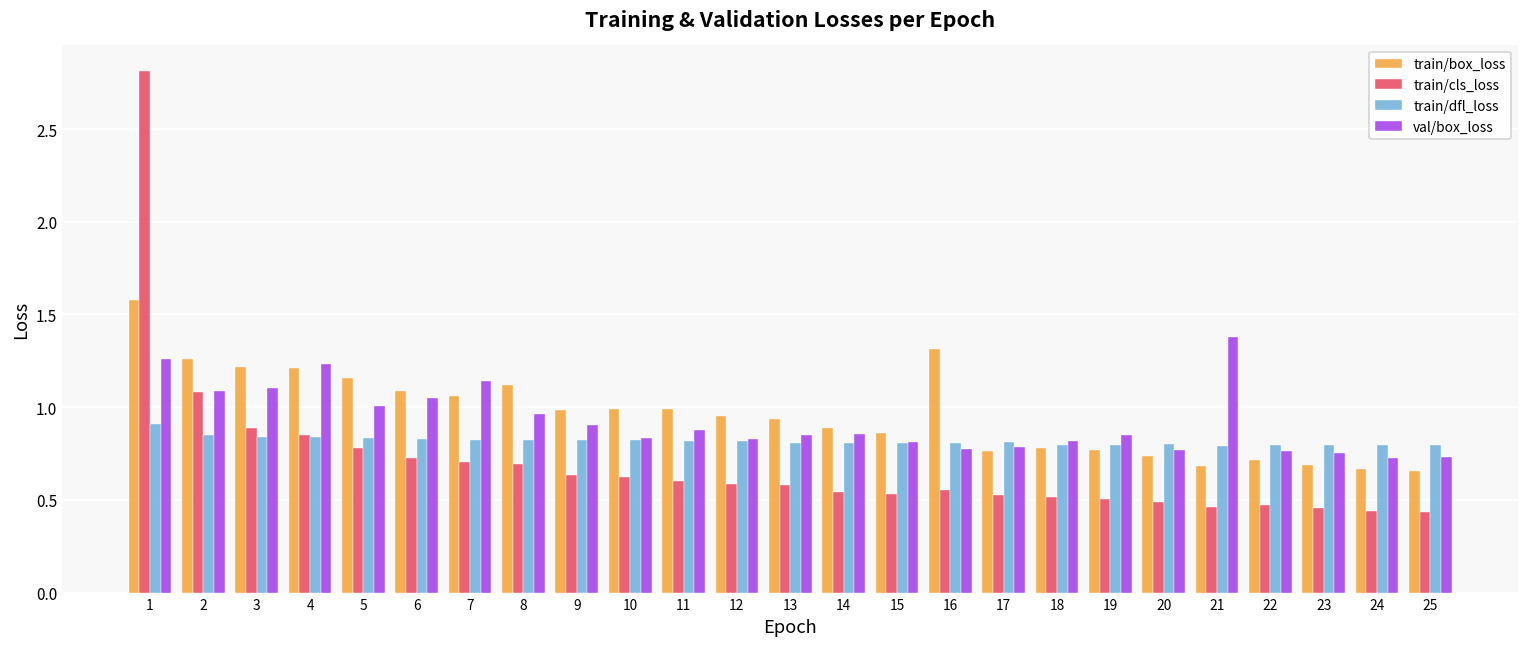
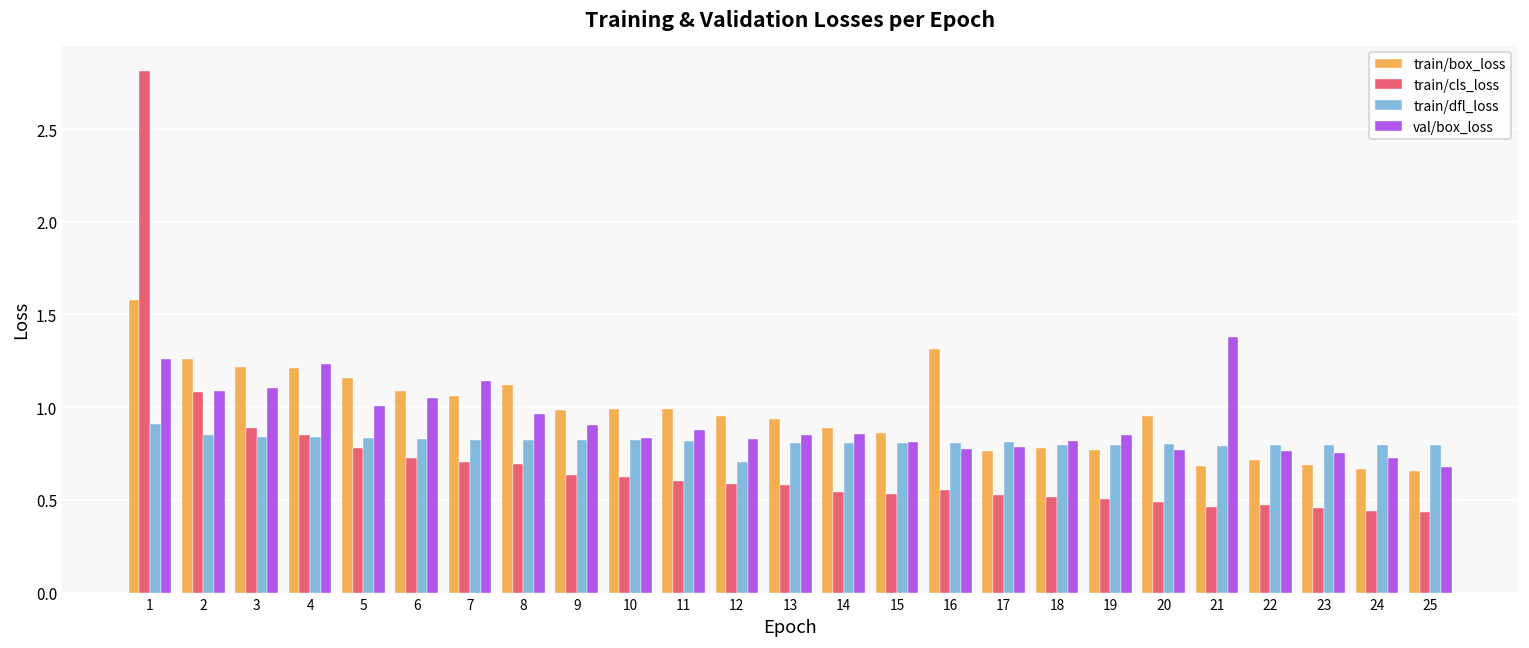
  {
    "train/box_loss": {
      "1": 1.58,
      "2": 1.26,
      "3": 1.22,
      "4": 1.21,
      "5": 1.16,
      "6": 1.09,
      "7": 1.06,
      "8": 1.12,
      "9": 0.99,
      "10": 0.99,
      "11": 0.99,
      "12": 0.95,
      "13": 0.94,
      "14": 0.89,
      "15": 0.86,
      "16": 1.31,
      "17": 0.76,
      "18": 0.78,
      "19": 0.77,
-     "20": 0.73,
+     "20": 0.95,
      "21": 0.68,
      "22": 0.72,
      "23": 0.69,
      "24": 0.66,
      "25": 0.66
    },
    "train/cls_loss": {
      "1": 2.81,
      "2": 1.08,
      "3": 0.89,
      "4": 0.85,
      "5": 0.78,
      "6": 0.72,
      "7": 0.70,
      "8": 0.69,
      "9": 0.63,
      "10": 0.62,
      "11": 0.60,
      "12": 0.59,
      "13": 0.58,
      "14": 0.54,
      "15": 0.53,
      "16": 0.55,
      "17": 0.53,
      "18": 0.51,
      "19": 0.51,
      "20": 0.49,
      "21": 0.46,
      "22": 0.47,
      "23": 0.46,
      "24": 0.44,
      "25": 0.43
    },
    "train/dfl_loss": {
      "1": 0.91,
      "2": 0.85,
      "3": 0.84,
      "4": 0.84,
      "5": 0.84,
      "6": 0.83,
      "7": 0.82,
      "8": 0.82,
      "9": 0.82,
      "10": 0.82,
      "11": 0.82,
-     "12": 0.82,
+     "12": 0.70,
      "13": 0.81,
      "14": 0.81,
      "15": 0.81,
      "16": 0.81,
      "17": 0.81,
      "18": 0.80,
      "19": 0.80,
      "20": 0.80,
      "21": 0.79,
      "22": 0.80,
      "23": 0.80,
      "24": 0.80,
      "25": 0.80
    },
    "val/box_loss": {
      "1": 1.26,
      "2": 1.09,
      "3": 1.10,
      "4": 1.23,
      "5": 1.00,
      "6": 1.05,
      "7": 1.14,
      "8": 0.96,
      "9": 0.91,
      "10": 0.83,
      "11": 0.88,
      "12": 0.83,
      "13": 0.85,
      "14": 0.86,
      "15": 0.81,
      "16": 0.78,
      "17": 0.78,
      "18": 0.82,
      "19": 0.85,
      "20": 0.77,
      "21": 1.38,
      "22": 0.76,
      "23": 0.75,
      "24": 0.73,
-     "25": 0.73
+     "25": 0.68
    }
  }
